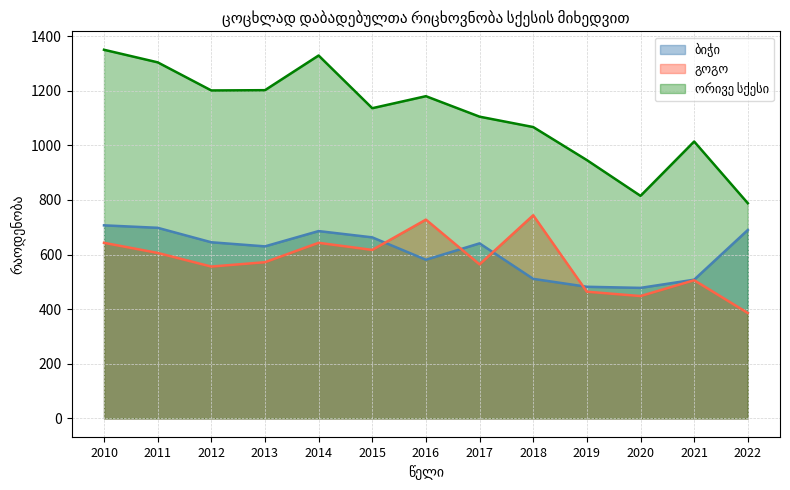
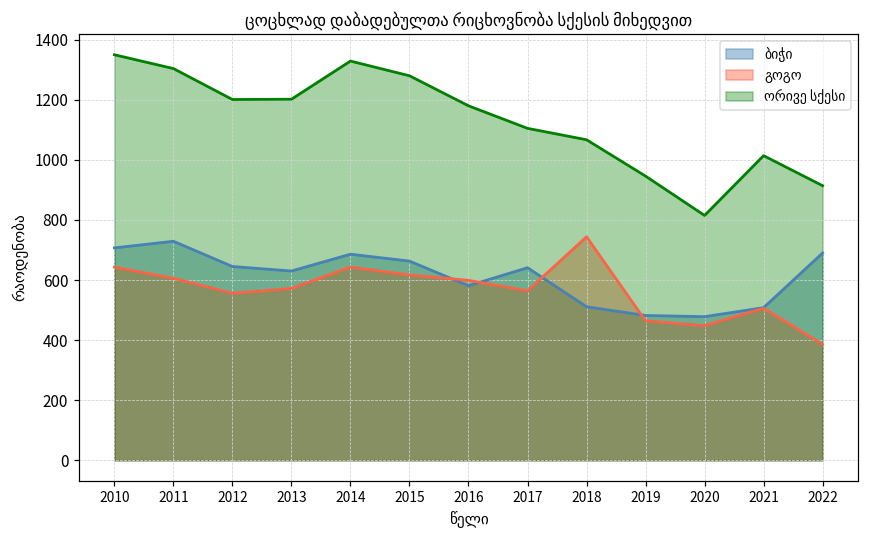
  {
    "ბიჭი": {
      "2010": 710,
-     "2011": 700,
+     "2011": 730,
      "2012": 650,
      "2013": 630,
      "2014": 690,
      "2015": 660,
      "2016": 580,
      "2017": 640,
      "2018": 510,
      "2019": 480,
      "2020": 480,
      "2022": 690
    },
    "გოგო": {
      "2010": 640,
      "2011": 610,
      "2012": 560,
      "2013": 570,
      "2014": 640,
      "2015": 620,
-     "2016": 730,
+     "2016": 600,
      "2017": 560,
      "2018": 740,
      "2019": 460,
      "2020": 450,
      "2022": 390
    },
    "ორივე სქესი": {
      "2010": 1350,
      "2011": 1300,
      "2012": 1200,
      "2013": 1200,
      "2014": 1330,
-     "2015": 1140,
+     "2015": 1280,
      "2016": 1180,
      "2017": 1110,
      "2018": 1070,
      "2019": 950,
      "2020": 820,
      "2021": 1010,
-     "2022": 790
+     "2022": 910
    }
  }
